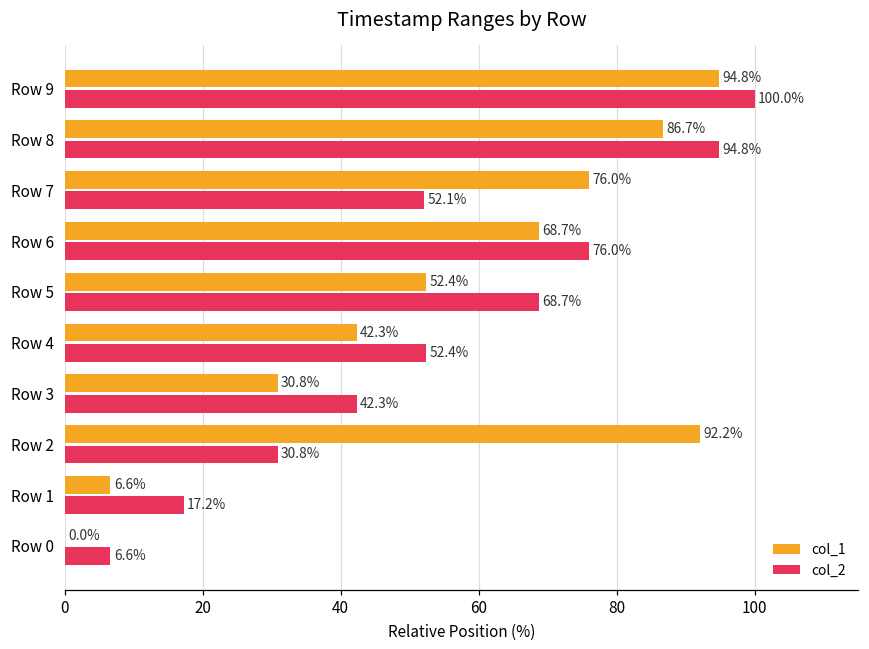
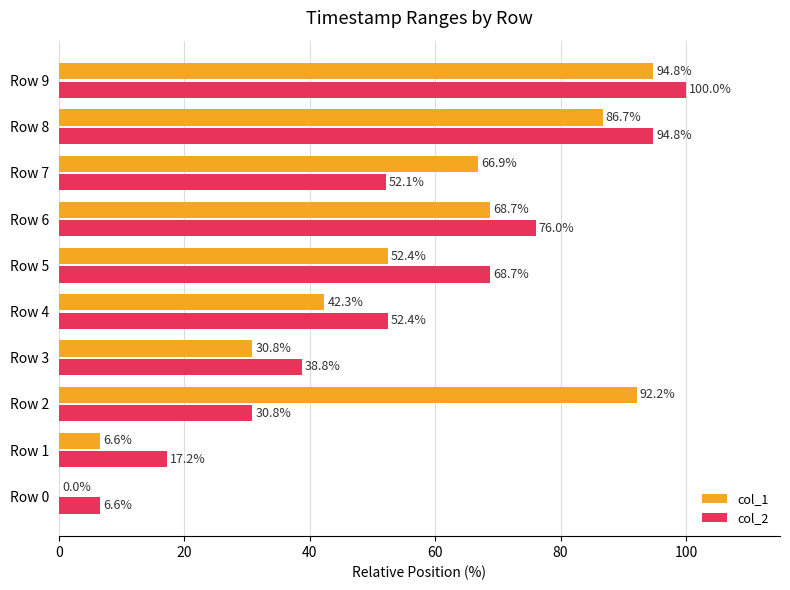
  {
    "col_1": {
      "Row 9": "94.8%",
      "Row 8": "86.7%",
-     "Row 7": "76.0%",
+     "Row 7": "66.9%",
      "Row 6": "68.7%",
      "Row 5": "52.4%",
      "Row 4": "42.3%",
      "Row 3": "30.8%",
      "Row 2": "92.2%",
      "Row 1": "6.6%",
      "Row 0": "0.0%"
    },
    "col_2": {
      "Row 9": "100.0%",
      "Row 8": "94.8%",
      "Row 7": "52.1%",
      "Row 6": "76.0%",
      "Row 5": "68.7%",
      "Row 4": "52.4%",
-     "Row 3": "42.3%",
+     "Row 3": "38.8%",
      "Row 2": "30.8%",
      "Row 1": "17.2%",
      "Row 0": "6.6%"
    }
  }
